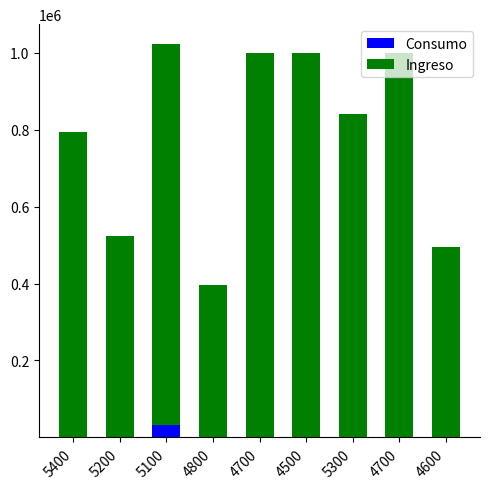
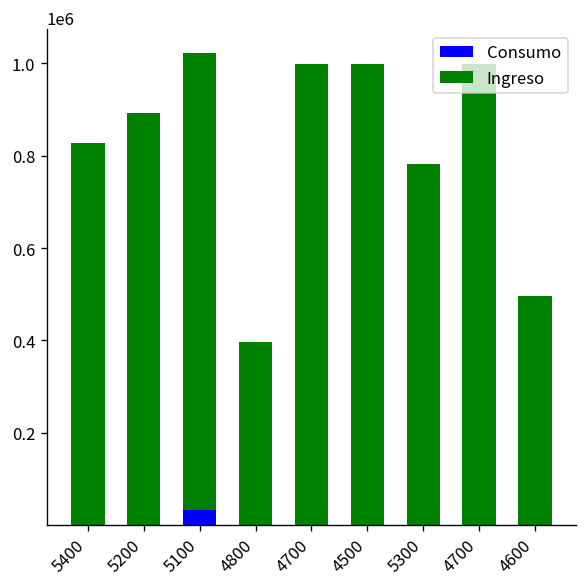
  {
    "Consumo": {
      "5100": 30000
    },
    "Ingreso": {
-     "5400": 800000,
-     "5200": 520000,
+     "5400": 830000,
+     "5200": 890000,
      "5100": 990000,
      "4800": 400000,
      "4500": 1000000,
-     "5300": 840000,
+     "5300": 780000,
      "4600": 500000
    }
  }
